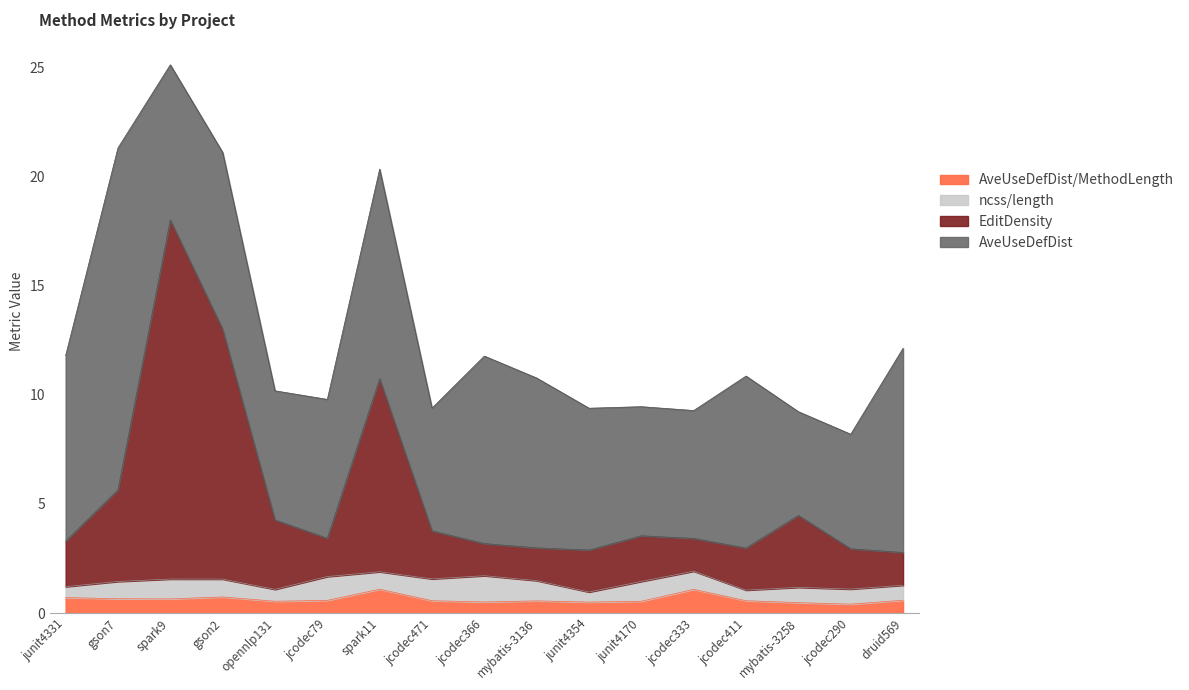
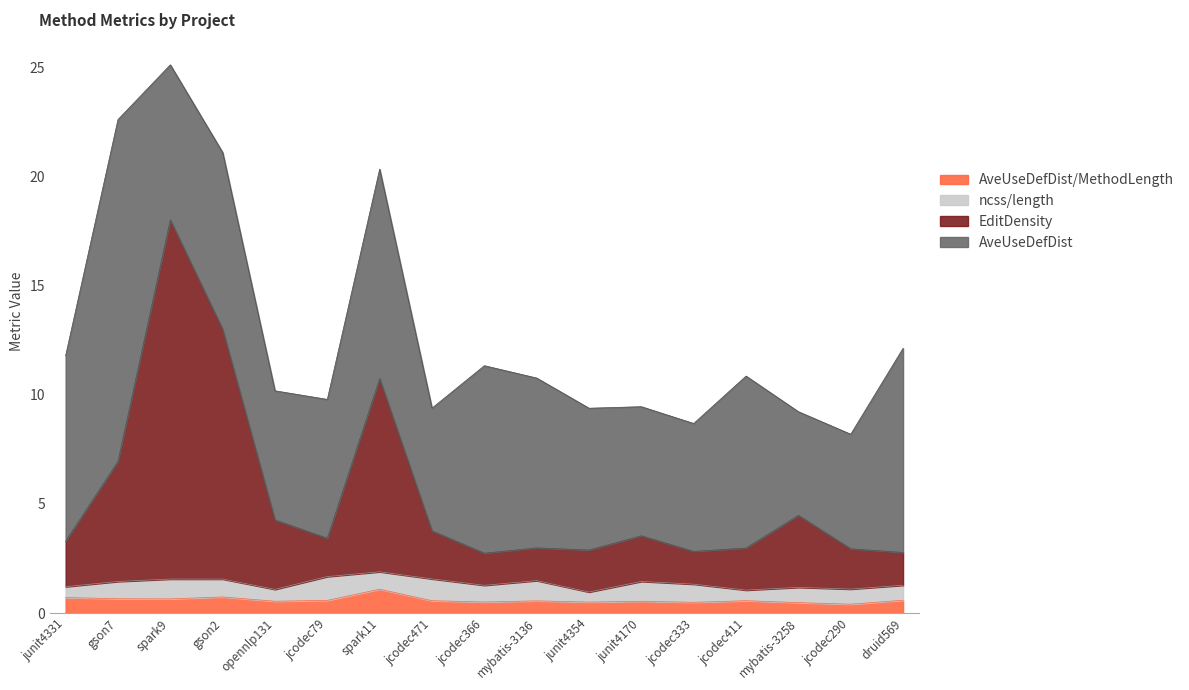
  {
    "AveUseDefDist/MethodLength": {
      "junit4331": 0.7,
      "gson7": 0.7,
      "spark9": 0.6,
      "gson2": 0.7,
      "opennlp131": 0.5,
      "jcodec79": 0.6,
      "spark11": 1.1,
      "jcodec471": 0.6,
      "jcodec366": 0.5,
      "mybatis-3136": 0.6,
      "junit4354": 0.5,
      "junit4170": 0.5,
-     "jcodec333": 1.1,
+     "jcodec333": 0.5,
      "jcodec411": 0.6,
      "mybatis-3258": 0.5,
      "jcodec290": 0.4,
      "druid569": 0.6
    },
    "ncss/length": {
      "junit4331": 0.5,
      "gson7": 0.8,
      "spark9": 0.9,
      "gson2": 0.8,
      "opennlp131": 0.5,
      "jcodec79": 1.1,
      "spark11": 0.8,
      "jcodec471": 1.0,
-     "jcodec366": 1.2,
+     "jcodec366": 0.8,
      "mybatis-3136": 0.9,
      "junit4354": 0.5,
      "junit4170": 0.9,
      "jcodec333": 0.8,
      "jcodec411": 0.5,
      "mybatis-3258": 0.7,
      "jcodec290": 0.7,
      "druid569": 0.7
    },
    "EditDensity": {
      "junit4331": 2.1,
-     "gson7": 4.2,
+     "gson7": 5.5,
      "spark9": 16.5,
      "gson2": 11.5,
      "opennlp131": 3.2,
      "jcodec79": 1.8,
      "spark11": 8.9,
      "jcodec471": 2.2,
      "jcodec366": 1.5,
      "mybatis-3136": 1.5,
      "junit4354": 1.9,
      "junit4170": 2.1,
      "jcodec333": 1.5,
      "jcodec411": 1.9,
      "mybatis-3258": 3.3,
      "jcodec290": 1.8,
      "druid569": 1.5
    },
    "AveUseDefDist": {
      "junit4331": 8.5,
      "gson7": 15.7,
      "spark9": 7.1,
      "gson2": 8.1,
      "opennlp131": 5.9,
      "jcodec79": 6.4,
      "spark11": 9.6,
      "jcodec471": 5.6,
      "jcodec366": 8.6,
      "mybatis-3136": 7.8,
      "junit4354": 6.5,
      "junit4170": 5.9,
      "jcodec333": 5.9,
      "jcodec411": 7.9,
      "mybatis-3258": 4.8,
      "jcodec290": 5.3,
      "druid569": 9.4
    }
  }
